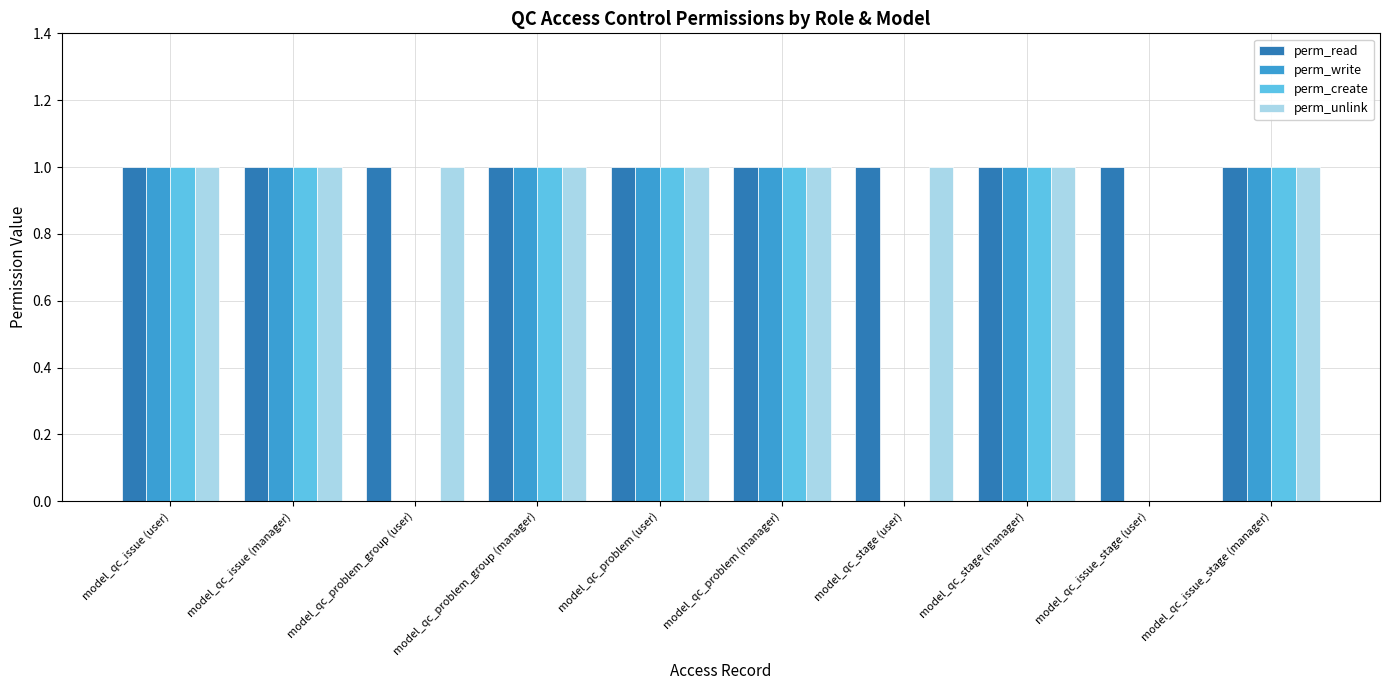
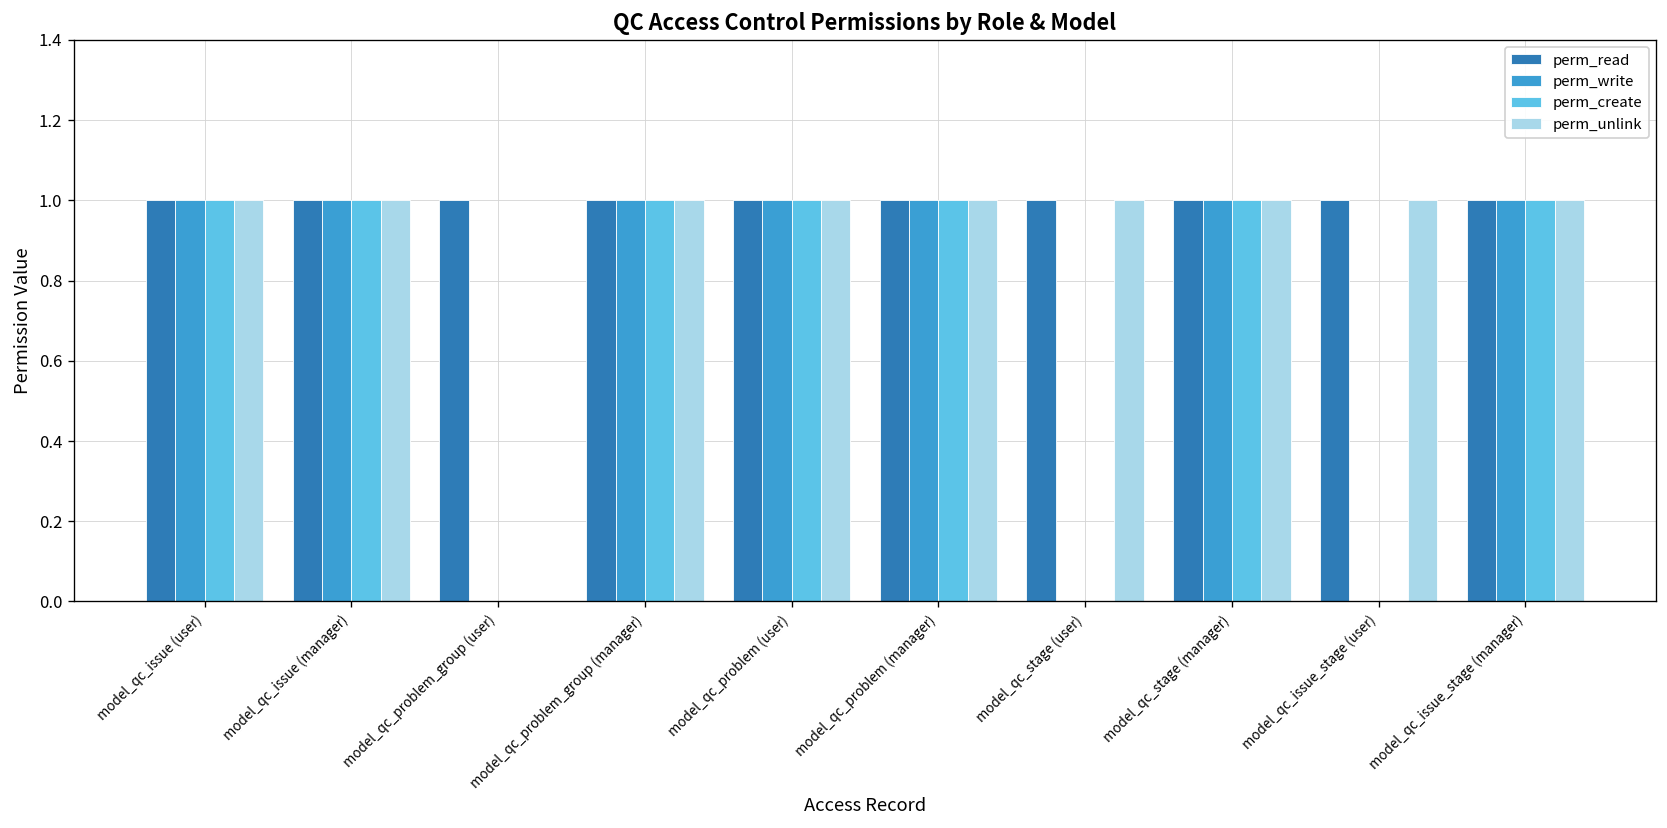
  {
    "perm_unlink": {
      "model_qc_issue (user)": 1,
      "model_qc_issue (manager)": 1,
-     "model_qc_problem_group (user)": 1,
+     "model_qc_problem_group (user)": 0,
      "model_qc_problem_group (manager)": 1,
      "model_qc_problem (user)": 1,
      "model_qc_problem (manager)": 1,
      "model_qc_stage (user)": 1,
      "model_qc_stage (manager)": 1,
-     "model_qc_issue_stage (user)": 0,
+     "model_qc_issue_stage (user)": 1,
      "model_qc_issue_stage (manager)": 1
    }
  }
